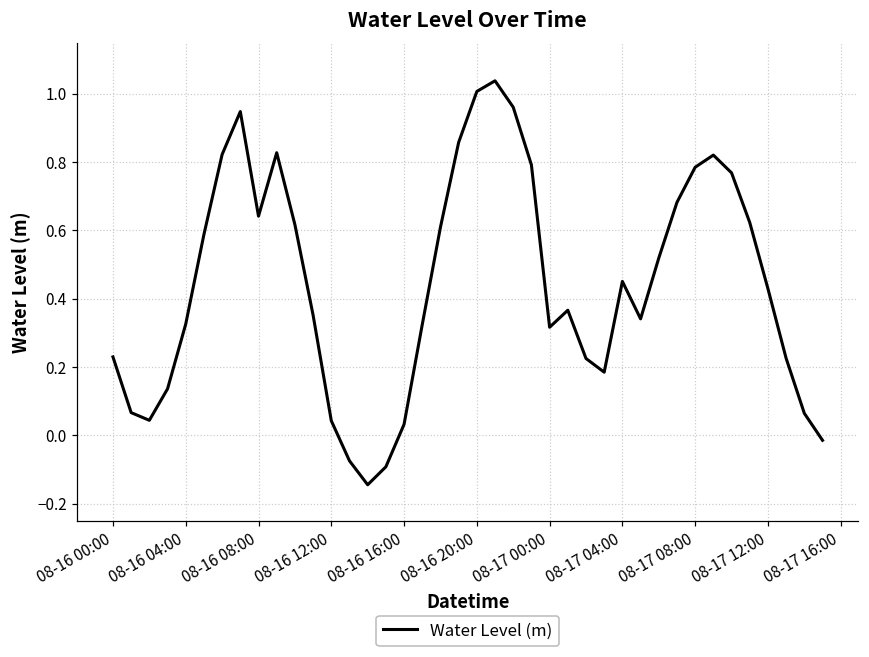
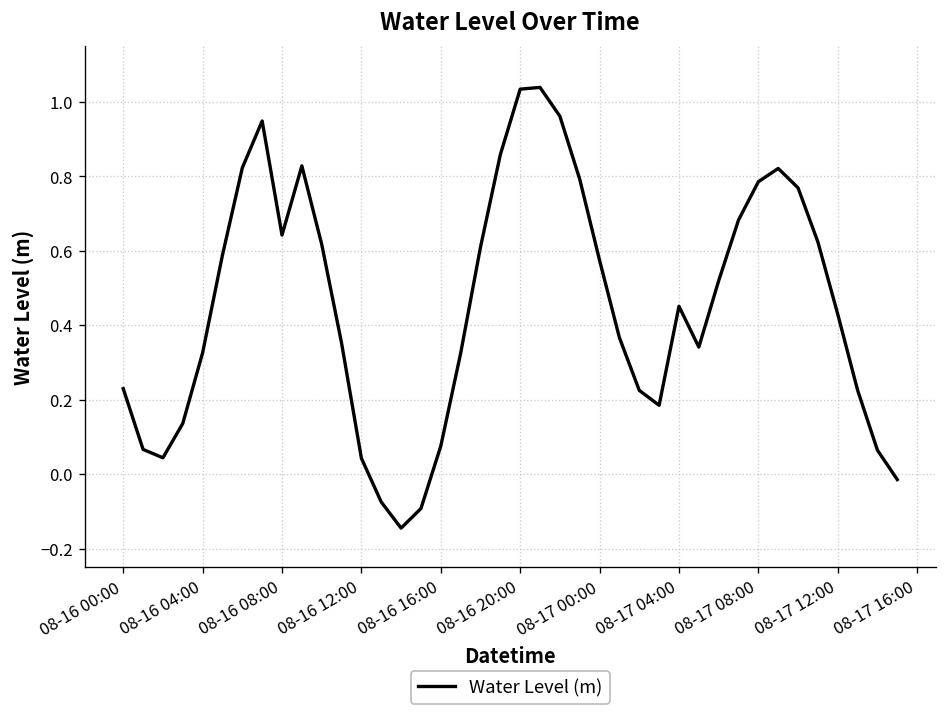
  {
    "08-16 00:00": 0.23,
    "08-16 04:00": 0.33,
    "08-16 08:00": 0.64,
    "08-16 12:00": 0.04,
-   "08-16 16:00": 0.03,
-   "08-16 20:00": 1.01,
-   "08-17 00:00": 0.32,
+   "08-16 16:00": 0.08,
+   "08-16 20:00": 1.03,
+   "08-17 00:00": 0.57,
    "08-17 04:00": 0.45,
    "08-17 08:00": 0.78,
    "08-17 12:00": 0.43
  }
